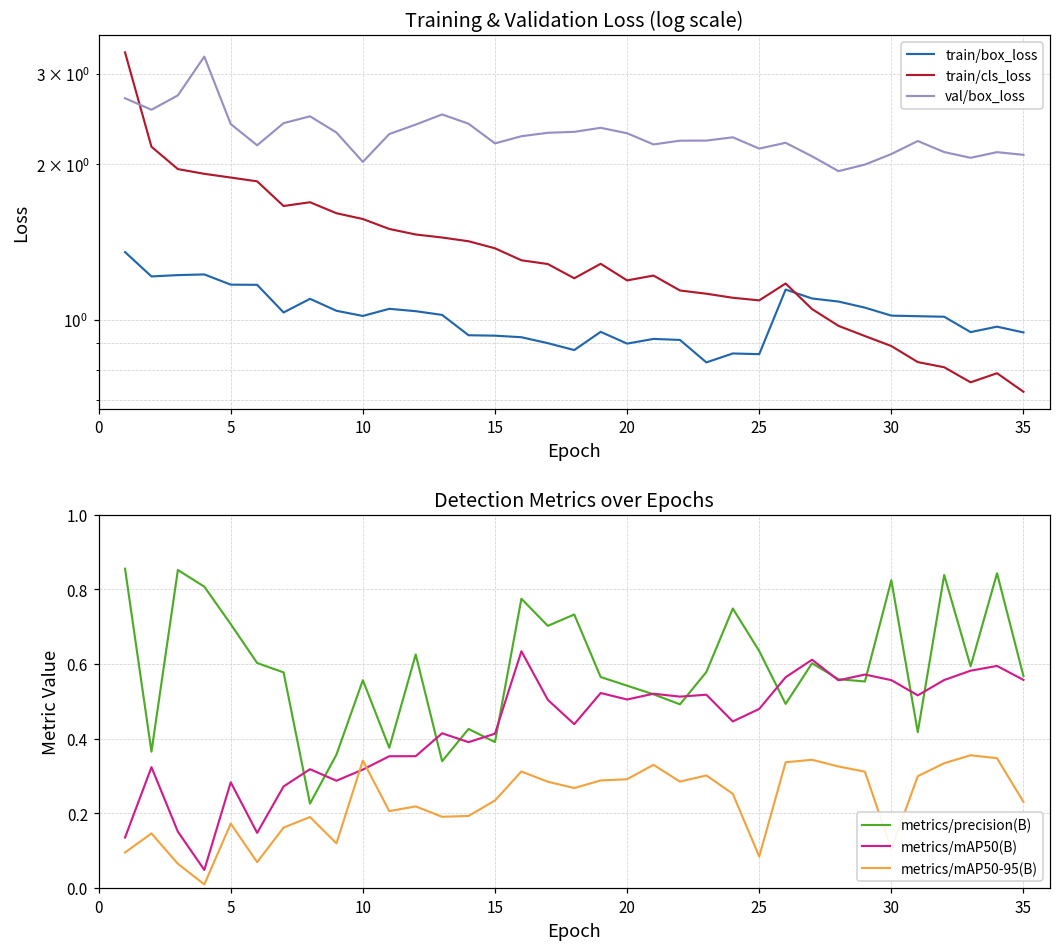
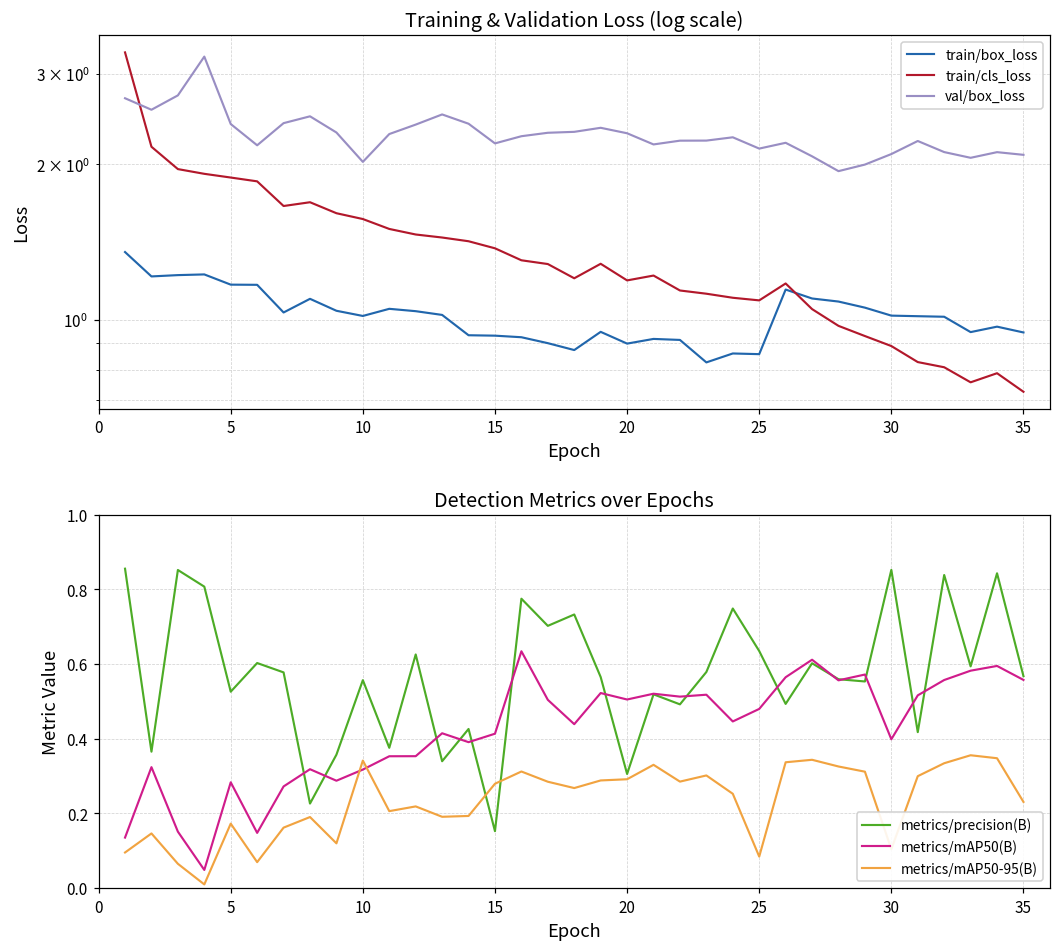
  {
    "Detection Metrics over Epochs": {
      "metrics/precision(B)": {
-       "5": 0.71,
+       "5": 0.53,
        "10": 0.56,
-       "15": 0.39,
-       "20": 0.54,
+       "15": 0.15,
+       "20": 0.31,
        "25": 0.64,
-       "30": 0.82,
+       "30": 0.85,
        "35": 0.57
      },
      "metrics/mAP50(B)": {
        "5": 0.28,
        "10": 0.32,
        "15": 0.41,
        "20": 0.51,
        "25": 0.48,
-       "30": 0.56,
+       "30": 0.40,
        "35": 0.56
      },
      "metrics/mAP50-95(B)": {
        "5": 0.17,
        "10": 0.34,
-       "15": 0.23,
+       "15": 0.28,
        "20": 0.29,
        "25": 0.08,
        "35": 0.23
      }
    }
  }
